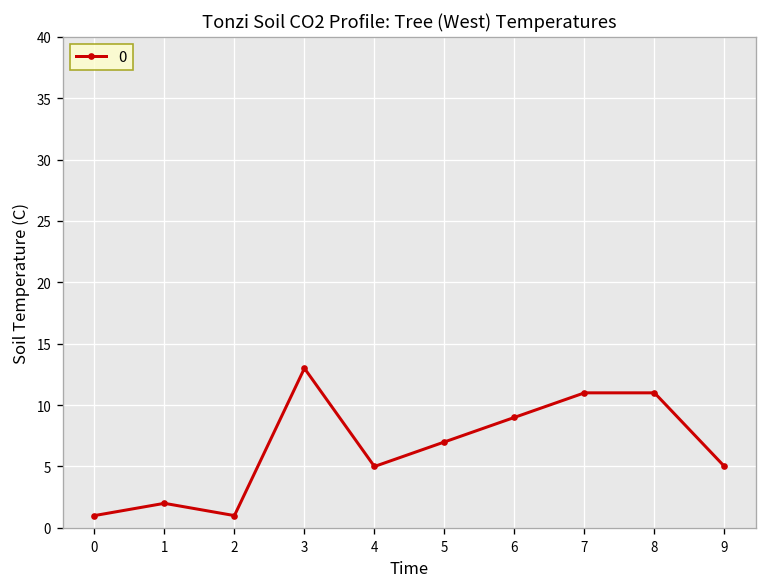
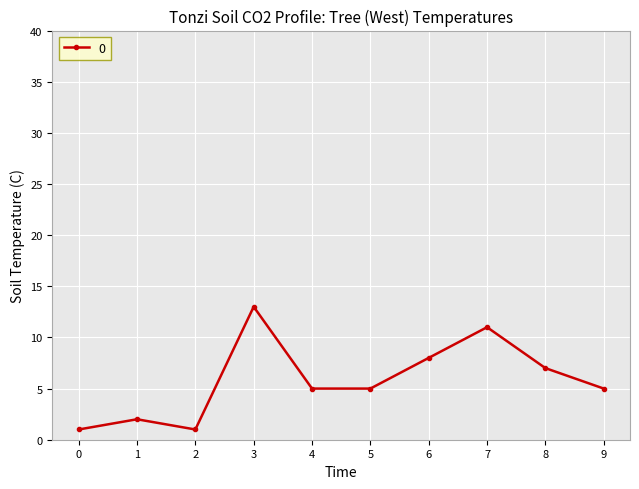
  {
    "0": 1,
    "1": 2,
    "2": 1,
    "3": 13,
    "4": 5,
-   "5": 7,
-   "6": 9,
+   "5": 5,
+   "6": 8,
    "7": 11,
-   "8": 11,
+   "8": 7,
    "9": 5
  }
